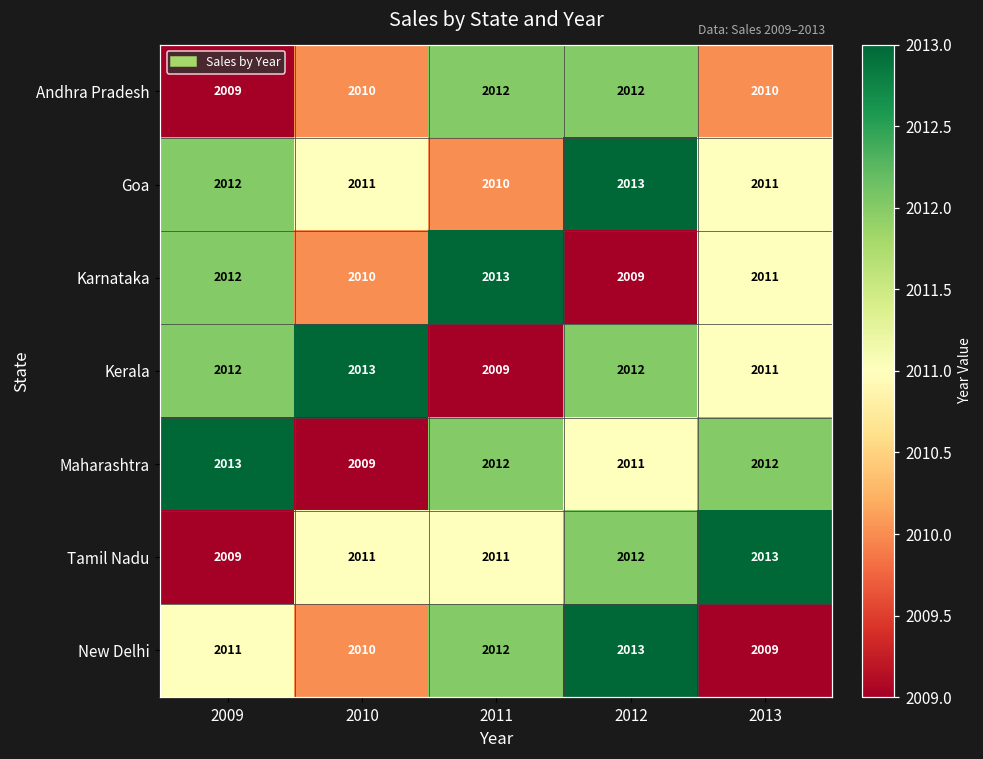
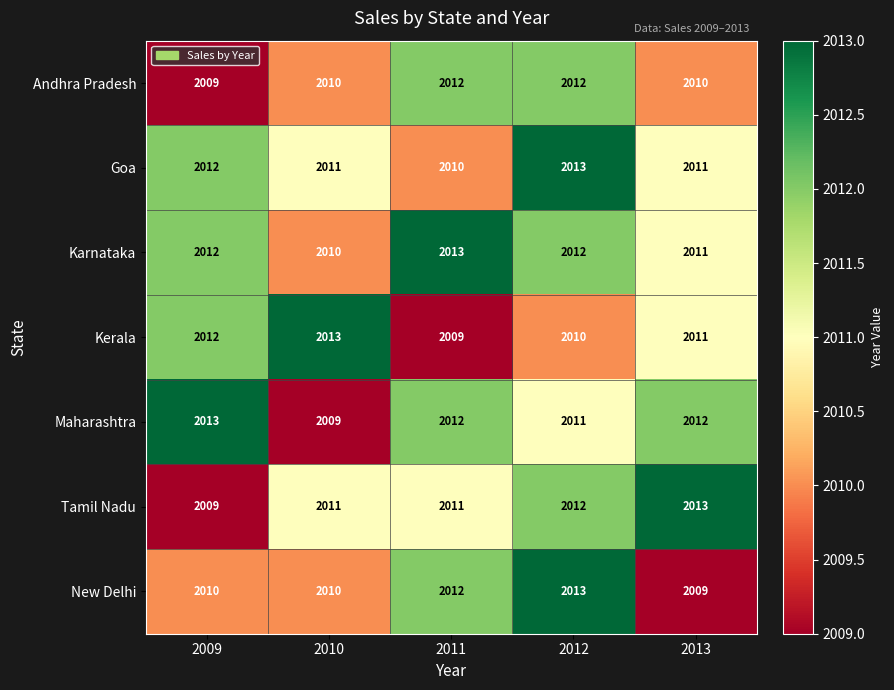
  {
    "Andhra Pradesh": {
      "2009": 2009,
      "2010": 2010,
      "2011": 2012,
      "2012": 2012,
      "2013": 2010
    },
    "Goa": {
      "2009": 2012,
      "2010": 2011,
      "2011": 2010,
      "2012": 2013,
      "2013": 2011
    },
    "Karnataka": {
      "2009": 2012,
      "2010": 2010,
      "2011": 2013,
-     "2012": 2009,
+     "2012": 2012,
      "2013": 2011
    },
    "Kerala": {
      "2009": 2012,
      "2010": 2013,
      "2011": 2009,
-     "2012": 2012,
+     "2012": 2010,
      "2013": 2011
    },
    "Maharashtra": {
      "2009": 2013,
      "2010": 2009,
      "2011": 2012,
      "2012": 2011,
      "2013": 2012
    },
    "Tamil Nadu": {
      "2009": 2009,
      "2010": 2011,
      "2011": 2011,
      "2012": 2012,
      "2013": 2013
    },
    "New Delhi": {
-     "2009": 2011,
+     "2009": 2010,
      "2010": 2010,
      "2011": 2012,
      "2012": 2013,
      "2013": 2009
    }
  }
